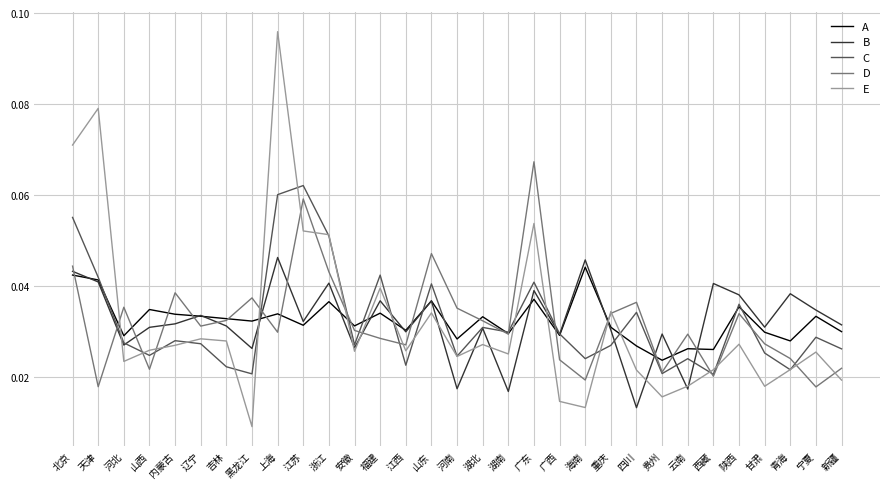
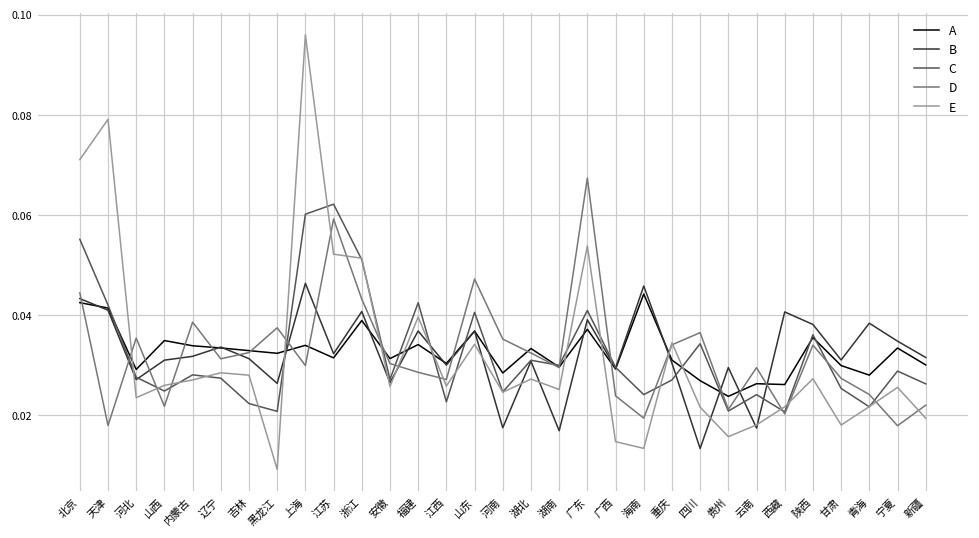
  {
    "A": {
      "北京": 0.042,
      "河北": 0.029,
      "山西": 0.035,
      "内蒙古": 0.034,
      "黑龙江": 0.032,
      "上海": 0.034,
      "江苏": 0.031,
-     "浙江": 0.037,
+     "浙江": 0.039,
      "安徽": 0.031,
      "福建": 0.034,
      "河南": 0.028,
      "湖北": 0.033,
      "广东": 0.037,
      "海南": 0.044,
      "重庆": 0.031,
      "四川": 0.027,
      "贵州": 0.024,
      "云南": 0.026,
      "西藏": 0.026,
      "陕西": 0.036,
      "甘肃": 0.030,
      "青海": 0.028,
      "宁夏": 0.033,
      "新疆": 0.030
    }
  }
